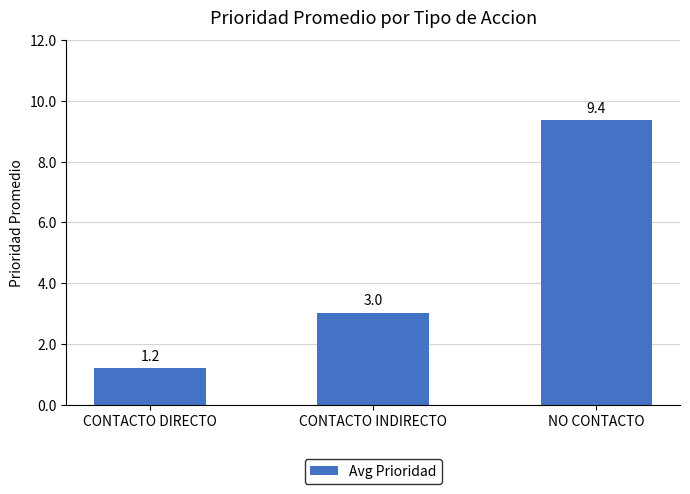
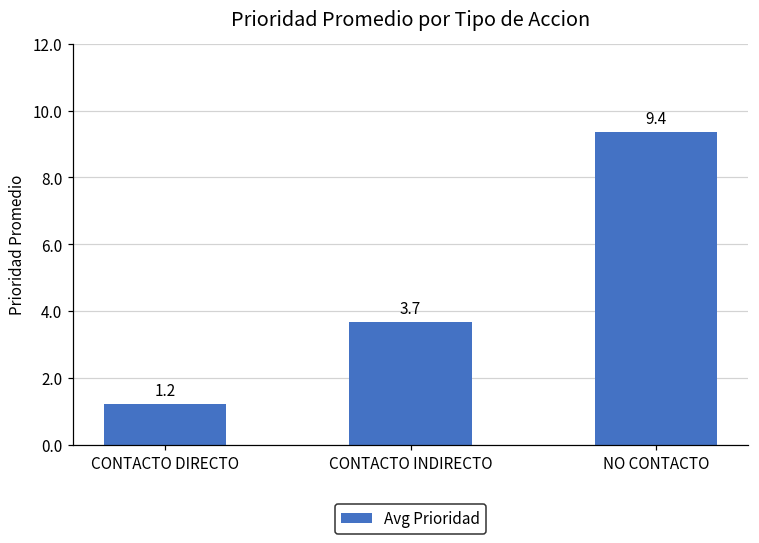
  {
    "CONTACTO DIRECTO": 1.2,
-   "CONTACTO INDIRECTO": 3.0,
+   "CONTACTO INDIRECTO": 3.7,
    "NO CONTACTO": 9.4
  }
